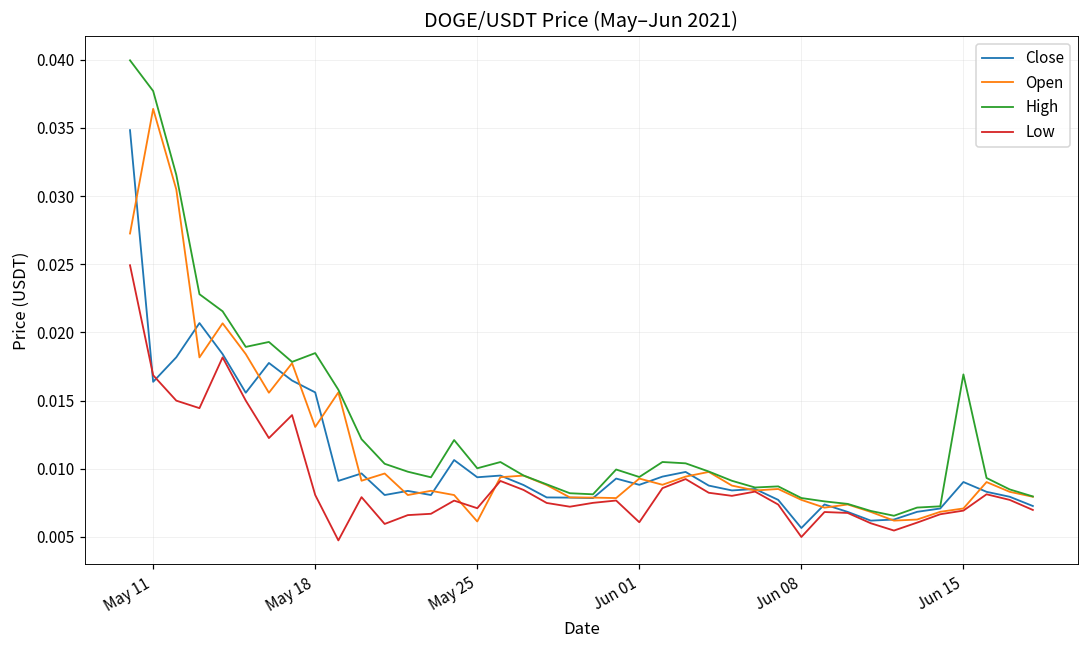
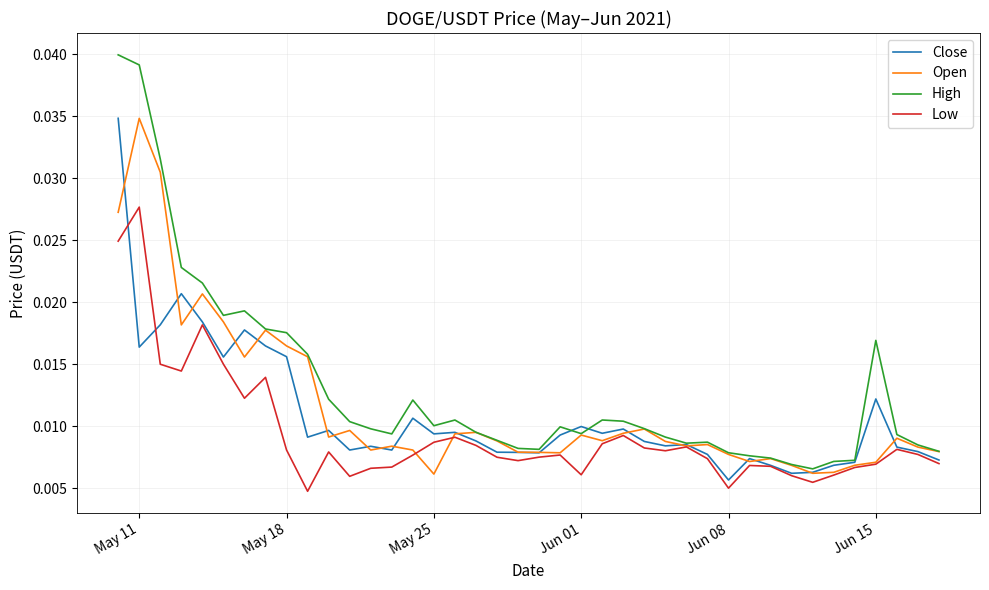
  {
    "Close": {
      "May 11": 0.0164,
      "May 18": 0.0156,
      "May 25": 0.0094,
-     "Jun 01": 0.0088,
+     "Jun 01": 0.0100,
      "Jun 08": 0.0057,
-     "Jun 15": 0.0090
+     "Jun 15": 0.0122
    },
    "Open": {
-     "May 11": 0.0364,
-     "May 18": 0.0131,
+     "May 11": 0.0348,
+     "May 18": 0.0165,
      "May 25": 0.0061
    },
    "High": {
-     "May 11": 0.0377,
-     "May 18": 0.0185,
+     "May 11": 0.0391,
+     "May 18": 0.0175,
      "May 25": 0.0100,
      "Jun 15": 0.0169
    },
    "Low": {
-     "May 11": 0.0169,
+     "May 11": 0.0277,
      "May 18": 0.0081,
-     "May 25": 0.0071,
+     "May 25": 0.0087,
      "Jun 01": 0.0061,
      "Jun 08": 0.0050
    }
  }
